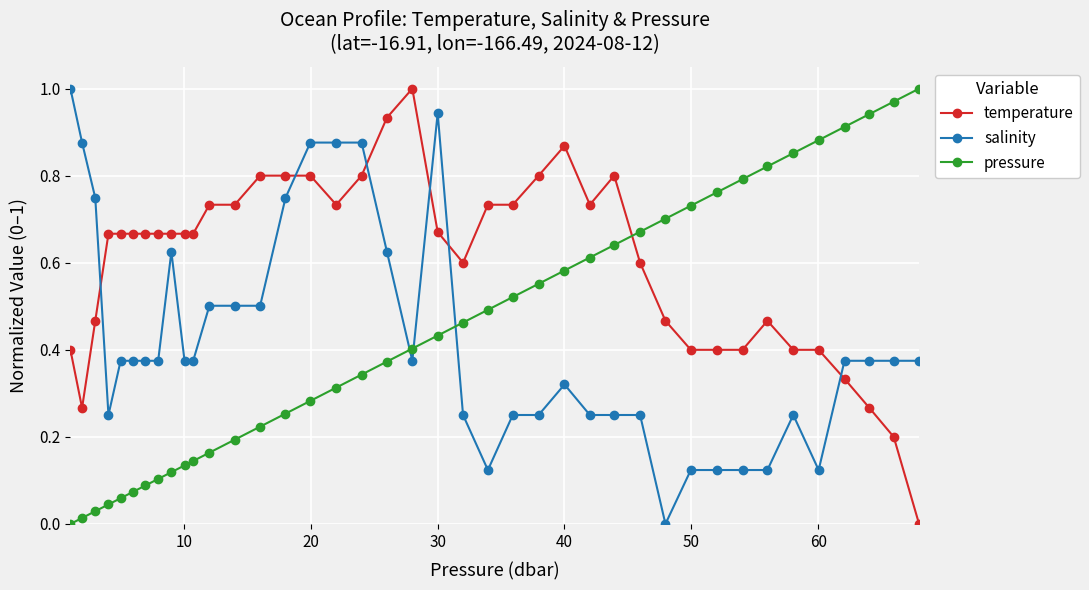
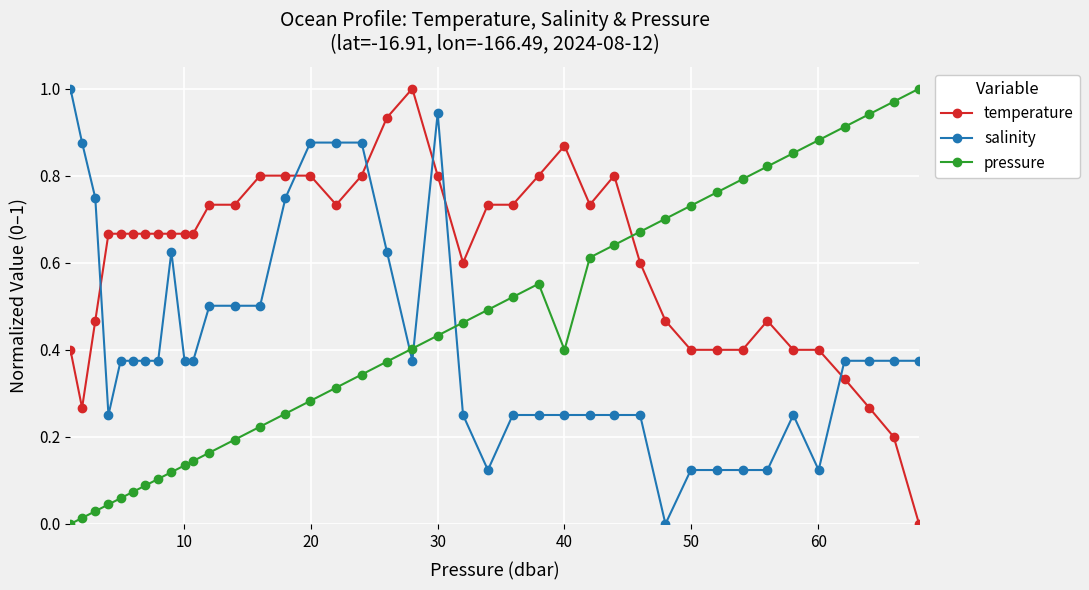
  {
    "temperature": {
-     "30": 0.67,
+     "30": 0.80,
      "40": 0.87
    },
    "salinity": {
      "30": 0.94,
-     "40": 0.32
+     "40": 0.25
    },
    "pressure": {
      "30": 0.43,
-     "40": 0.58
+     "40": 0.40
    }
  }
